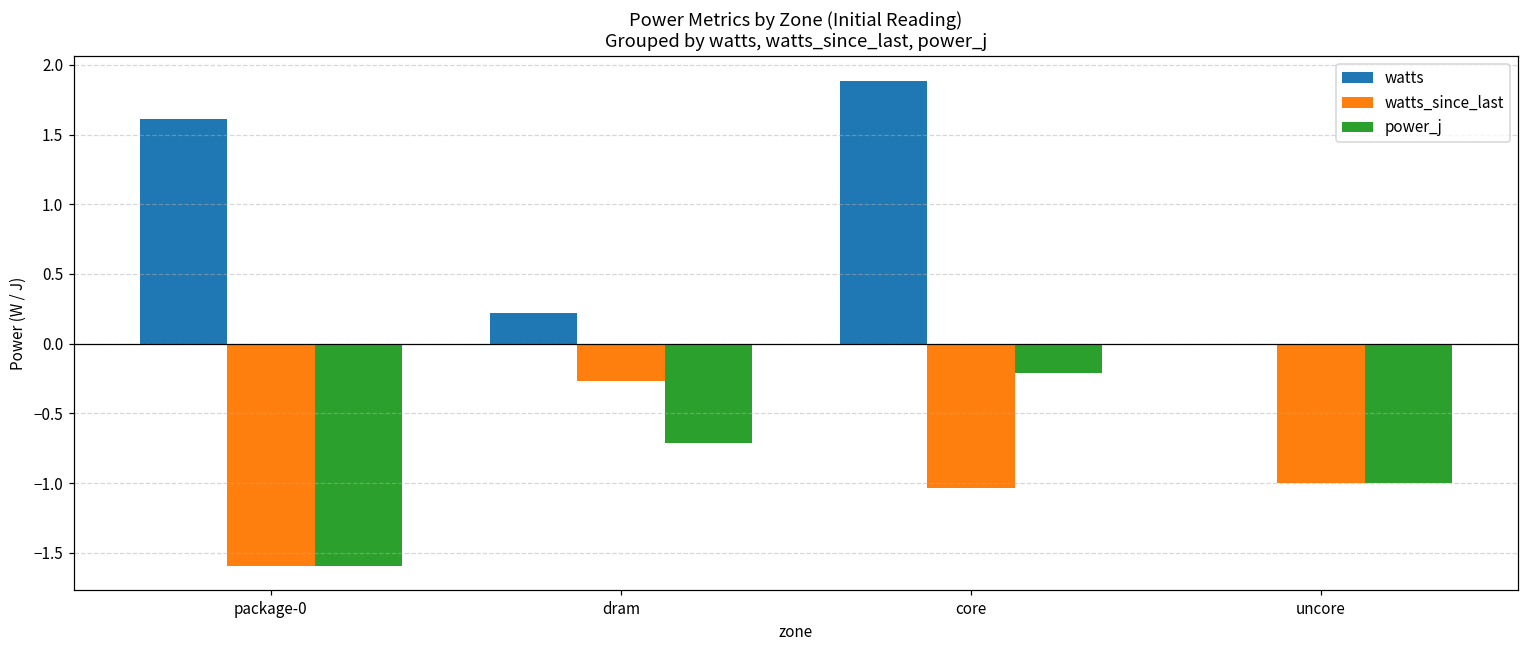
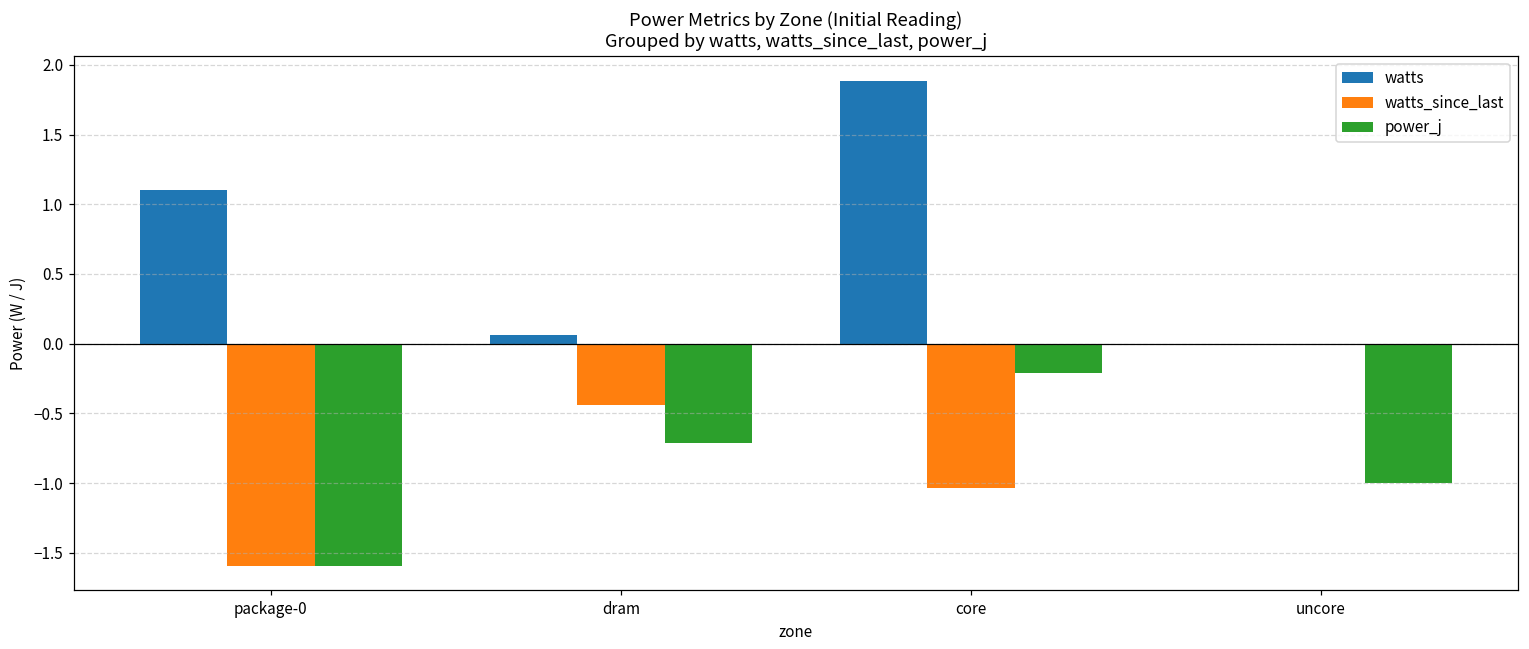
  {
    "watts": {
-     "package-0": 1.61,
-     "dram": 0.22,
+     "package-0": 1.10,
+     "dram": 0.06,
      "core": 1.89
    },
    "watts_since_last": {
      "package-0": -1.60,
-     "dram": -0.27,
+     "dram": -0.44,
      "core": -1.04,
-     "uncore": -1
+     "uncore": 0
    },
    "power_j": {
      "package-0": -1.60,
      "dram": -0.71,
      "core": -0.21,
      "uncore": -1.00
    }
  }
